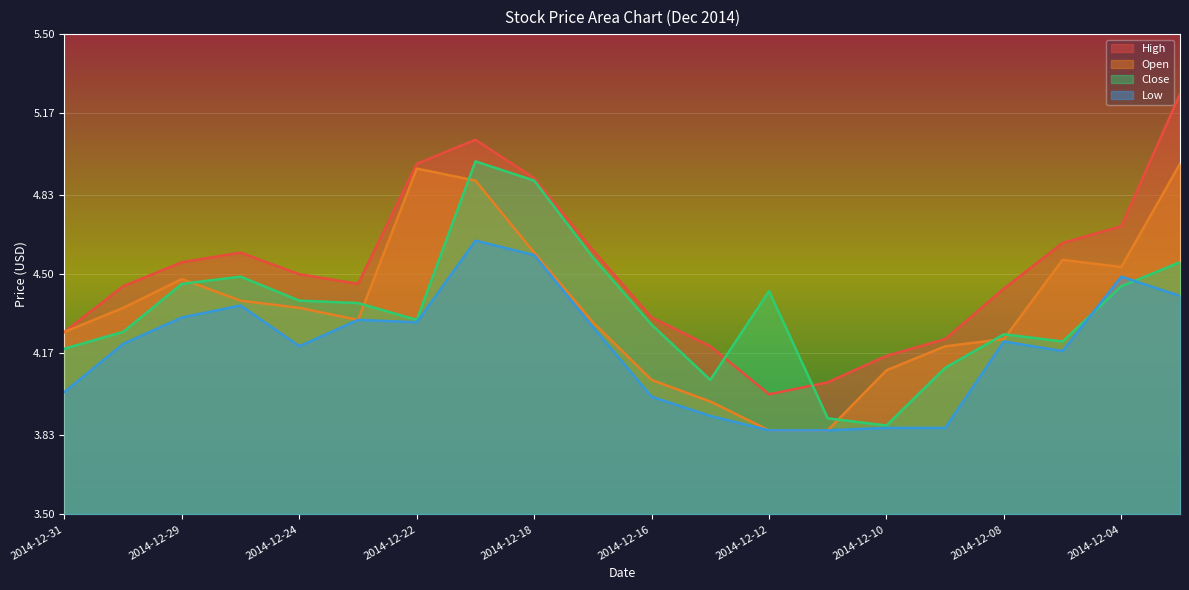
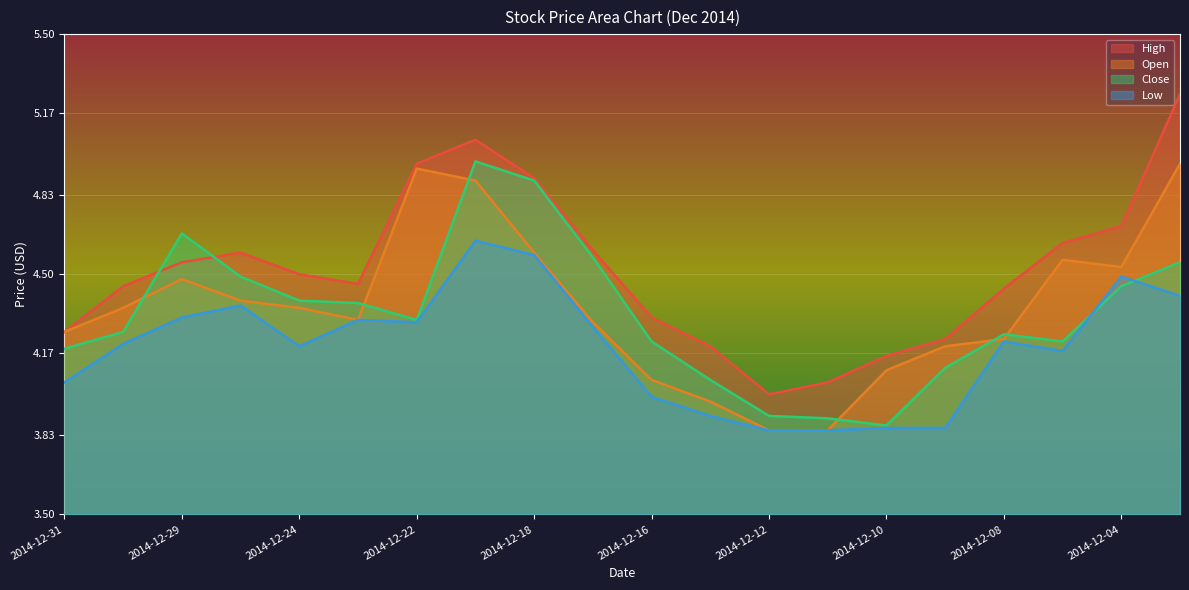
  {
    "Close": {
      "2014-12-31": 4.19,
-     "2014-12-29": 4.46,
+     "2014-12-29": 4.67,
      "2014-12-24": 4.39,
-     "2014-12-16": 4.29,
-     "2014-12-12": 4.43,
+     "2014-12-16": 4.22,
+     "2014-12-12": 3.91,
      "2014-12-08": 4.25,
      "2014-12-04": 4.45
    },
    "Low": {
-     "2014-12-31": 4.01,
+     "2014-12-31": 4.05,
      "2014-12-29": 4.32,
      "2014-12-24": 4.20,
      "2014-12-16": 3.99,
      "2014-12-04": 4.49
    }
  }
